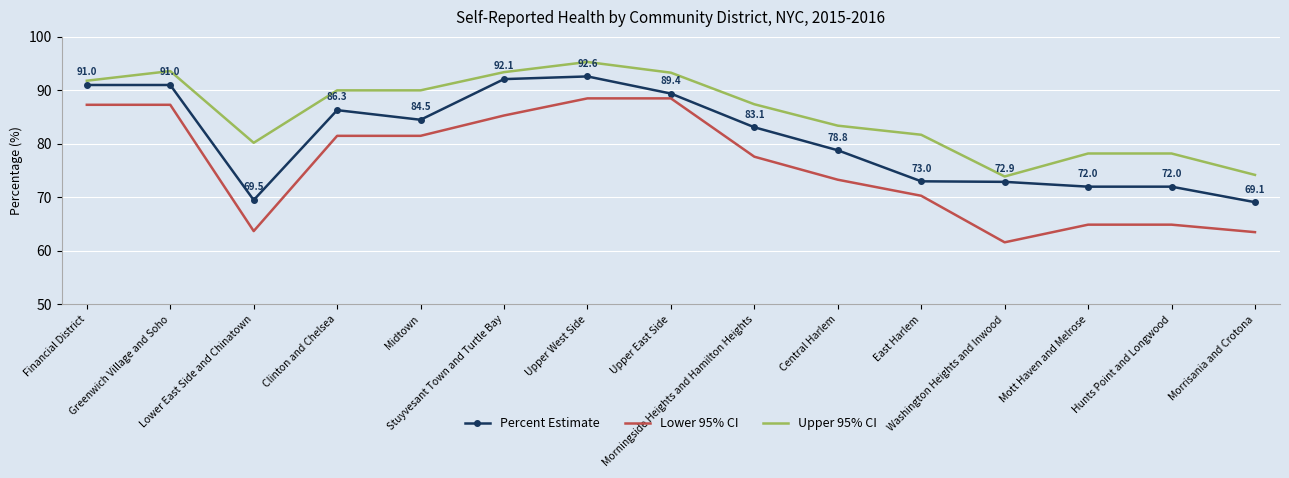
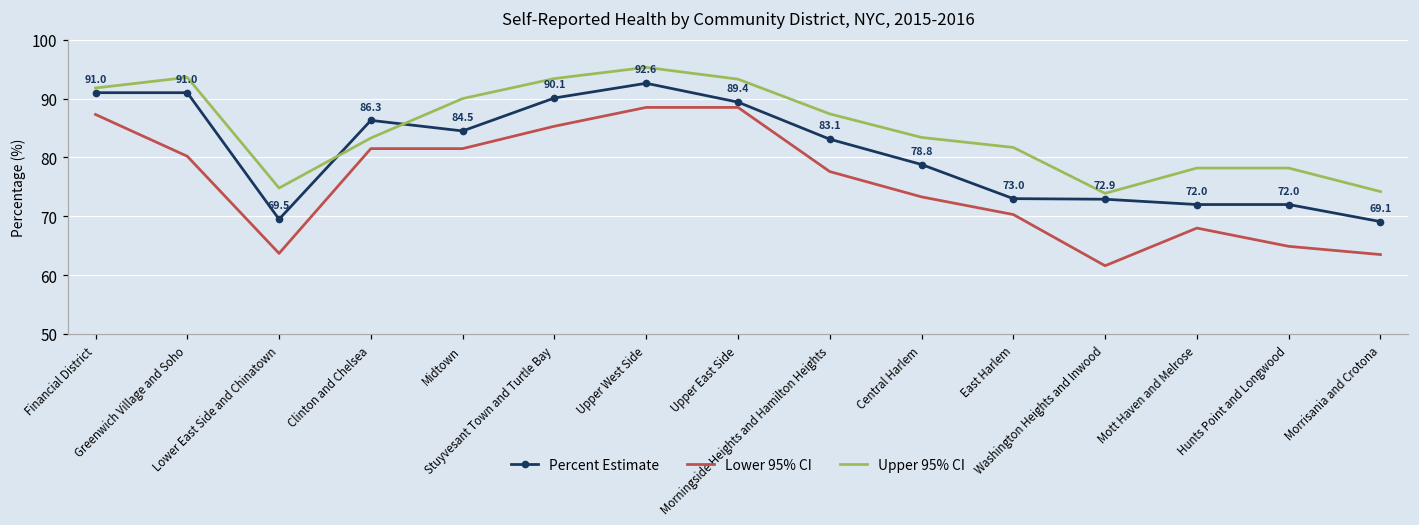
  {
    "Percent Estimate": {
      "Financial District": 91.0,
      "Lower East Side and Chinatown": 69.5,
      "Clinton and Chelsea": 86.3,
      "Midtown": 84.5,
-     "Stuyvesant Town and Turtle Bay": 92.1,
+     "Stuyvesant Town and Turtle Bay": 90.1,
      "Upper East Side": 89.4,
      "Morningside Heights and Hamilton Heights": 83.1,
      "Central Harlem": 78.8,
      "East Harlem": 73.0,
      "Washington Heights and Inwood": 72.9,
      "Mott Haven and Melrose": 72.0,
      "Hunts Point and Longwood": 72.0,
      "Morrisania and Crotona": 69.1
    },
    "Lower 95% CI": {
      "Financial District": 87,
-     "Greenwich Village and Soho": 87,
+     "Greenwich Village and Soho": 80,
      "Lower East Side and Chinatown": 64,
      "Clinton and Chelsea": 82,
      "Midtown": 82,
      "Stuyvesant Town and Turtle Bay": 85,
      "Upper West Side": 89,
      "Upper East Side": 89,
      "Morningside Heights and Hamilton Heights": 78,
      "Central Harlem": 73,
      "East Harlem": 70,
      "Washington Heights and Inwood": 62,
-     "Mott Haven and Melrose": 65,
+     "Mott Haven and Melrose": 68,
      "Hunts Point and Longwood": 65,
      "Morrisania and Crotona": 64
    },
    "Upper 95% CI": {
-     "Lower East Side and Chinatown": 80,
-     "Clinton and Chelsea": 90,
+     "Lower East Side and Chinatown": 75,
+     "Clinton and Chelsea": 83,
      "Midtown": 90,
      "East Harlem": 82,
      "Mott Haven and Melrose": 78,
      "Hunts Point and Longwood": 78,
      "Morrisania and Crotona": 74
    }
  }
